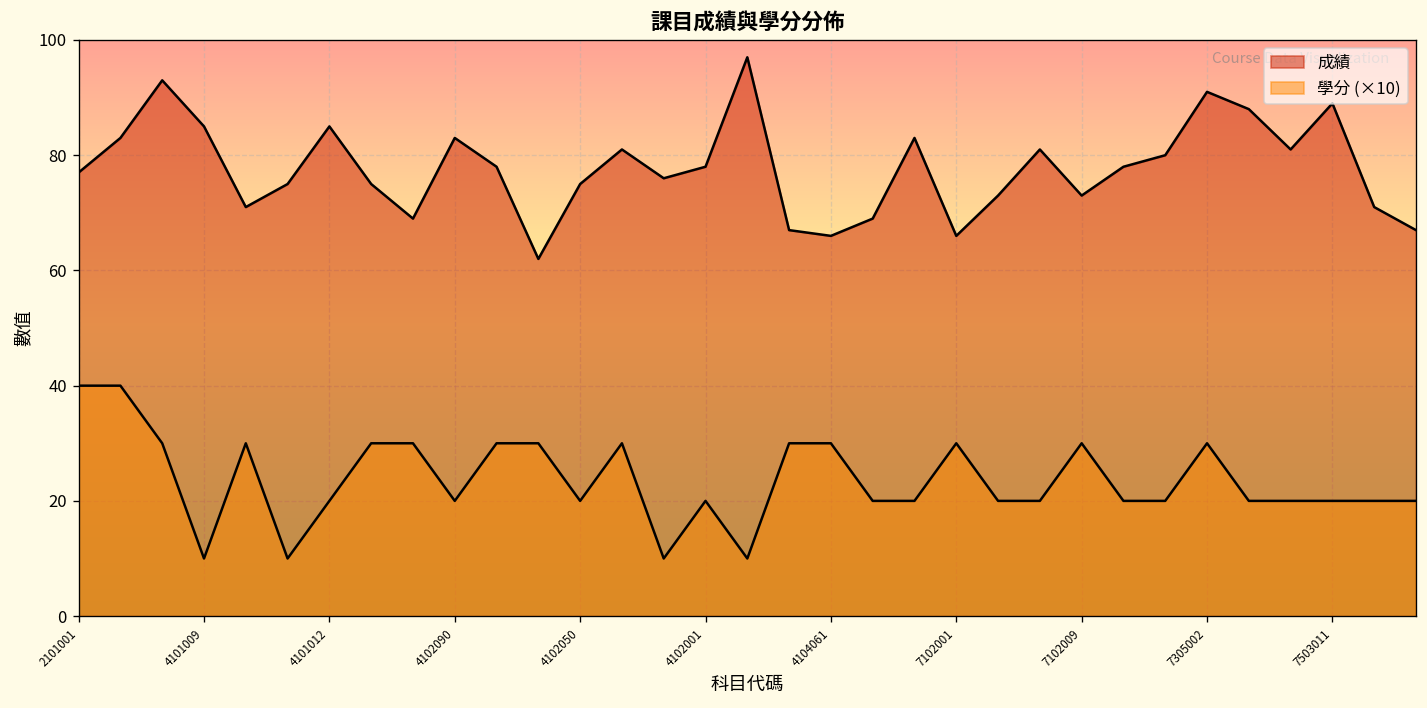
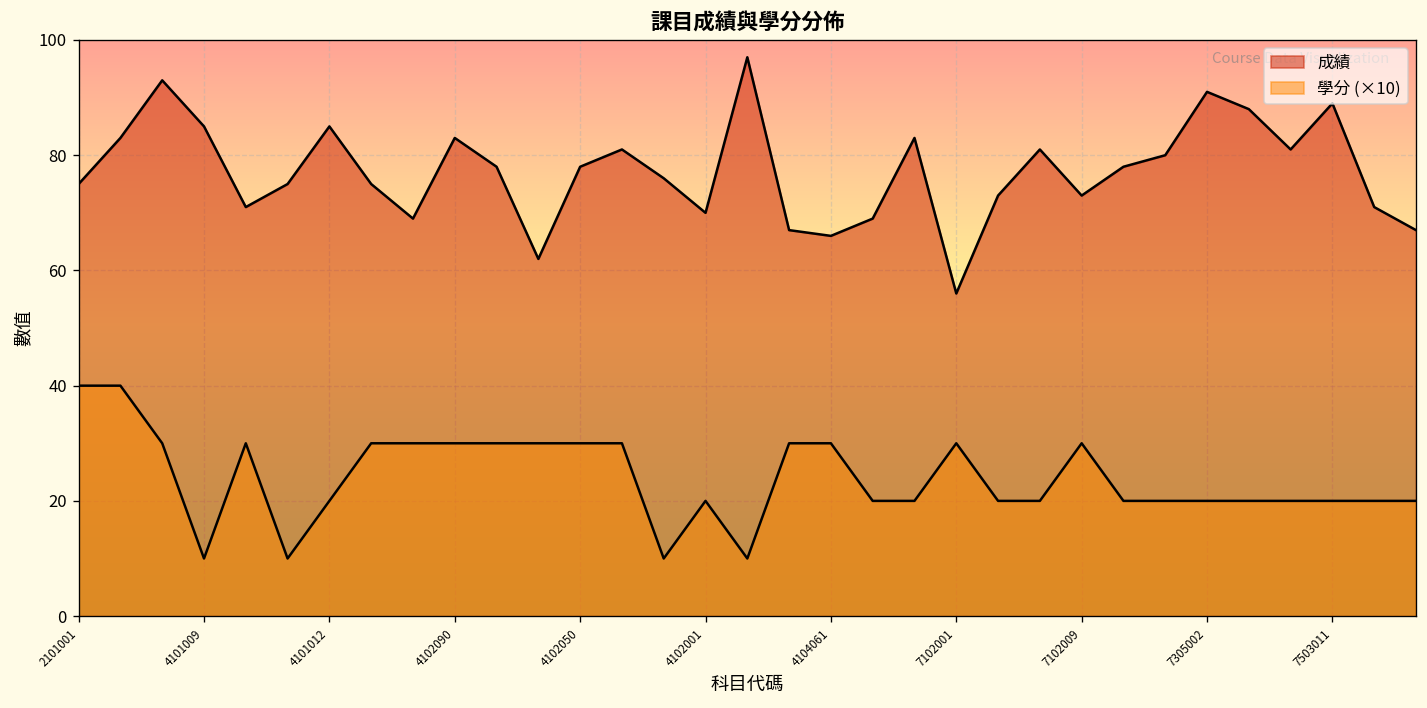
  {
    "成績": {
-     "2101001": 77,
+     "2101001": 75,
      "4101009": 85,
      "4101012": 85,
      "4102090": 83,
-     "4102050": 75,
-     "4102001": 78,
+     "4102050": 78,
+     "4102001": 70,
      "4104061": 66,
-     "7102001": 66,
+     "7102001": 56,
      "7102009": 73,
      "7305002": 91
    },
    "學分 (×10)": {
      "2101001": 40,
      "4101009": 10,
      "4101012": 20,
-     "4102090": 20,
-     "4102050": 20,
+     "4102090": 30,
+     "4102050": 30,
      "4102001": 20,
      "4104061": 30,
      "7102001": 30,
      "7102009": 30,
-     "7305002": 30,
+     "7305002": 20,
      "7503011": 20
    }
  }
